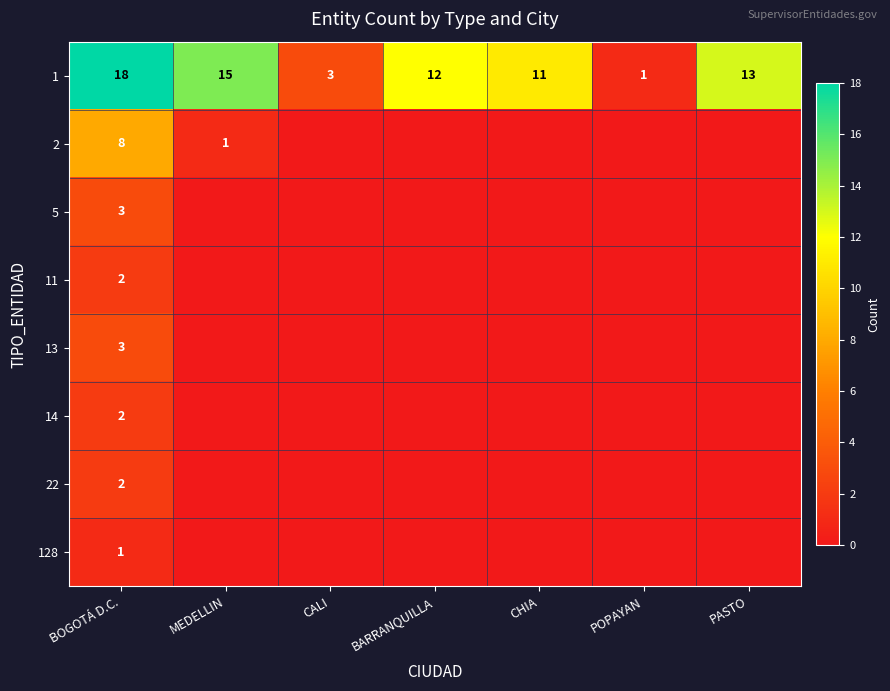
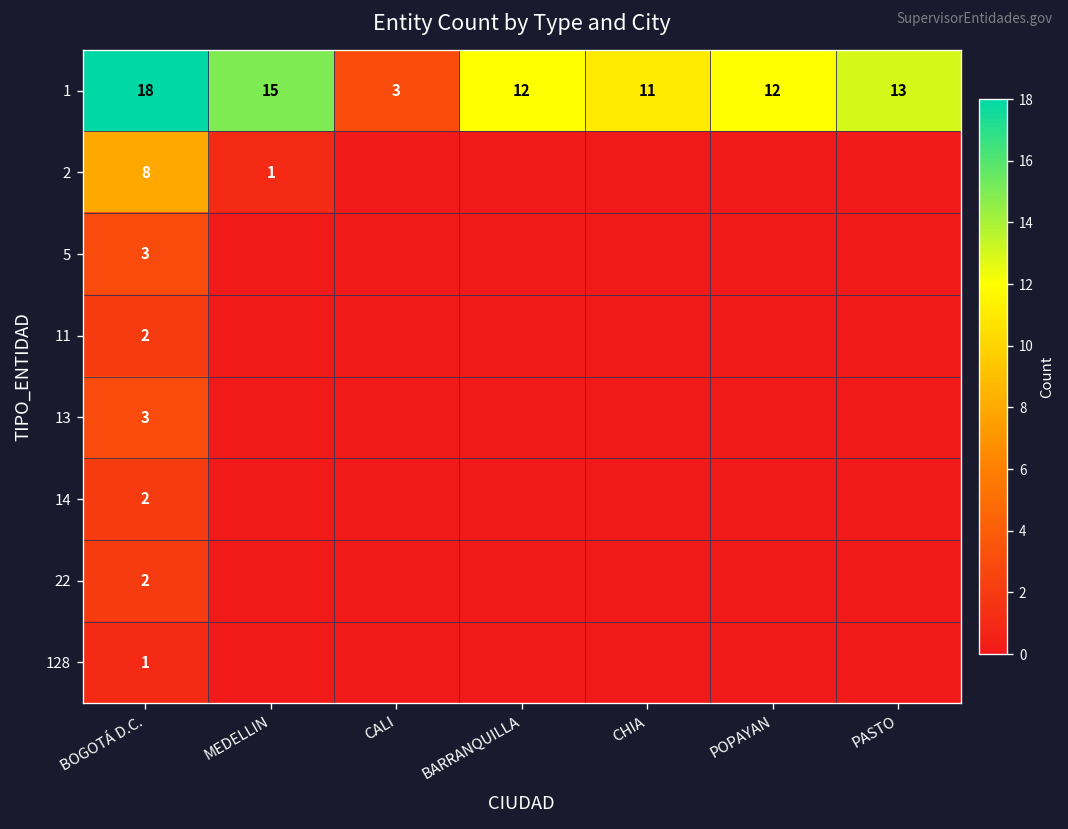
  {
    "1": {
      "BOGOTÁ D.C.": 18,
      "MEDELLIN": 15,
      "CALI": 3,
      "BARRANQUILLA": 12,
      "CHIA": 11,
-     "POPAYAN": 1,
+     "POPAYAN": 12,
      "PASTO": 13
    },
    "2": {
      "BOGOTÁ D.C.": 8,
      "MEDELLIN": 1
    },
    "5": {
      "BOGOTÁ D.C.": 3
    },
    "11": {
      "BOGOTÁ D.C.": 2
    },
    "13": {
      "BOGOTÁ D.C.": 3
    },
    "14": {
      "BOGOTÁ D.C.": 2
    },
    "22": {
      "BOGOTÁ D.C.": 2
    },
    "128": {
      "BOGOTÁ D.C.": 1
    }
  }
